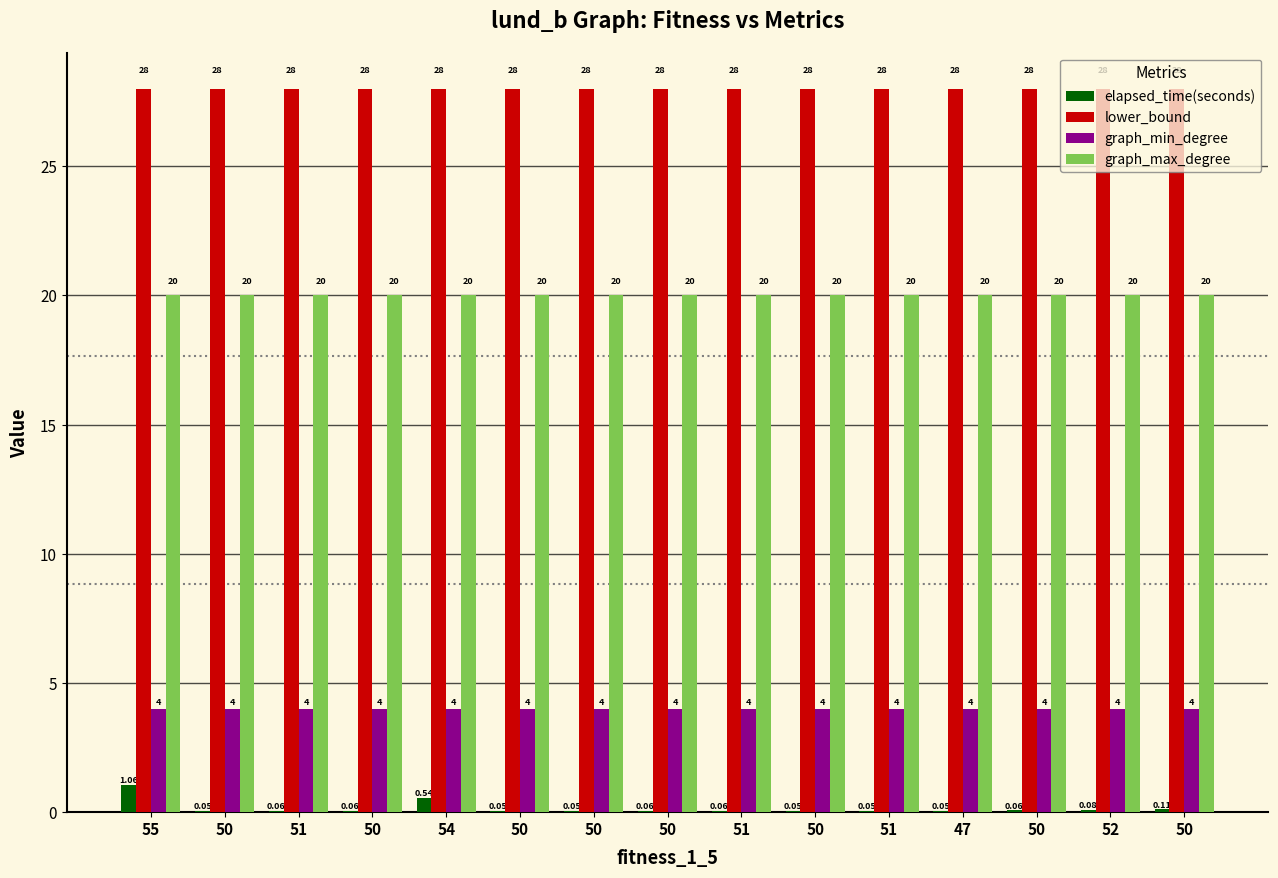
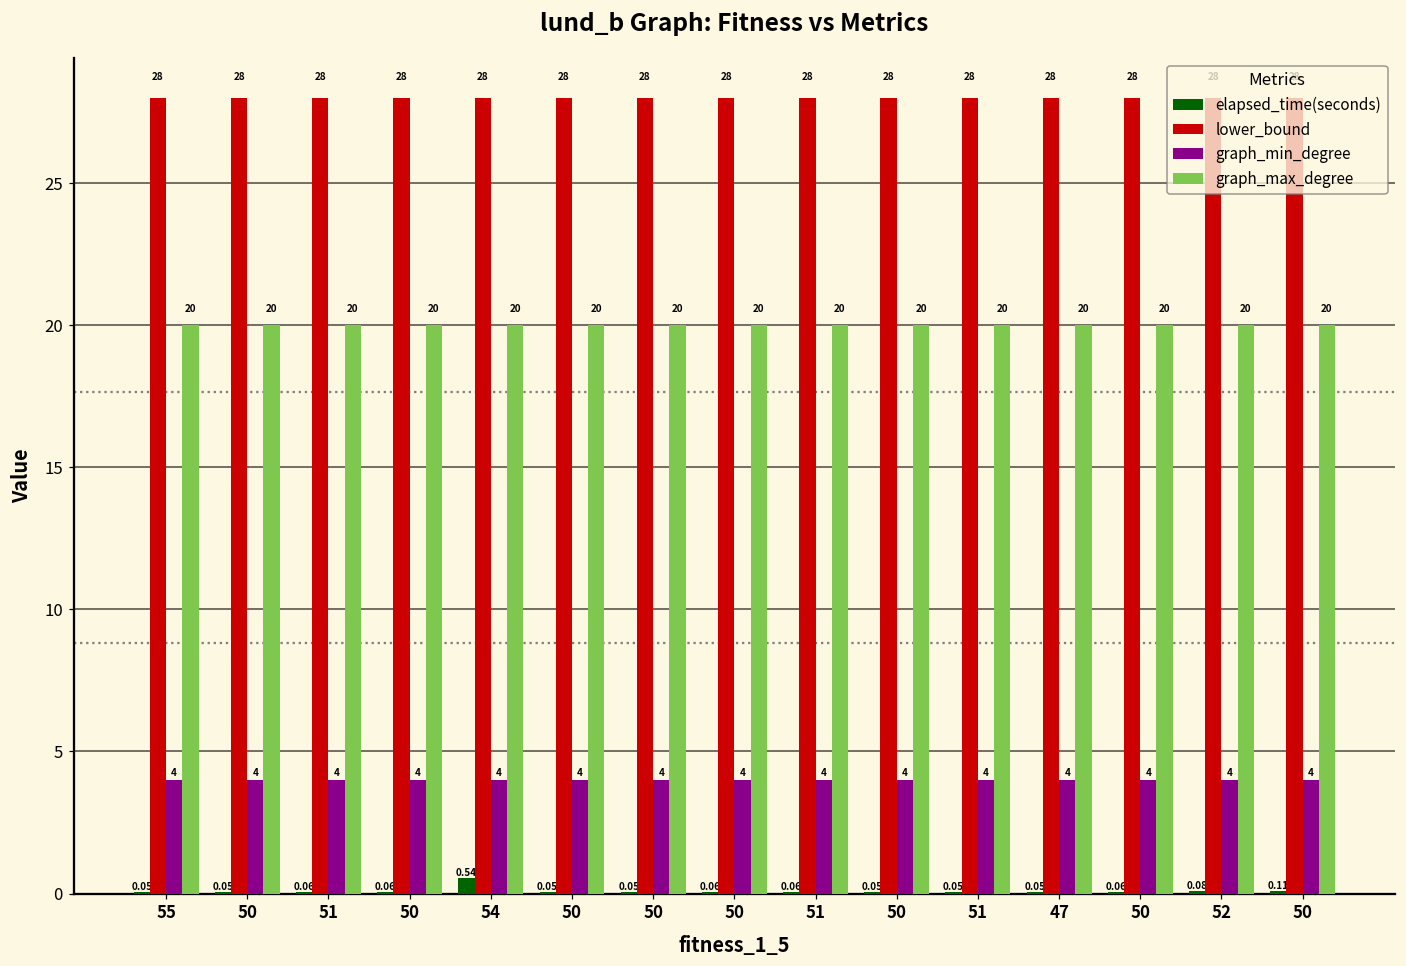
  {
    "elapsed_time(seconds)": {
-     "55": 1.06,
+     "55": 0.05,
      "54": 0.54,
      "47": 0.05,
      "52": 0.08
    },
    "lower_bound": {
      "55": 28,
      "54": 28,
      "47": 28
    },
    "graph_min_degree": {
      "55": 4,
      "54": 4,
      "47": 4,
      "52": 4
    },
    "graph_max_degree": {
      "55": 20,
      "54": 20,
      "47": 20,
      "52": 20
    }
  }
